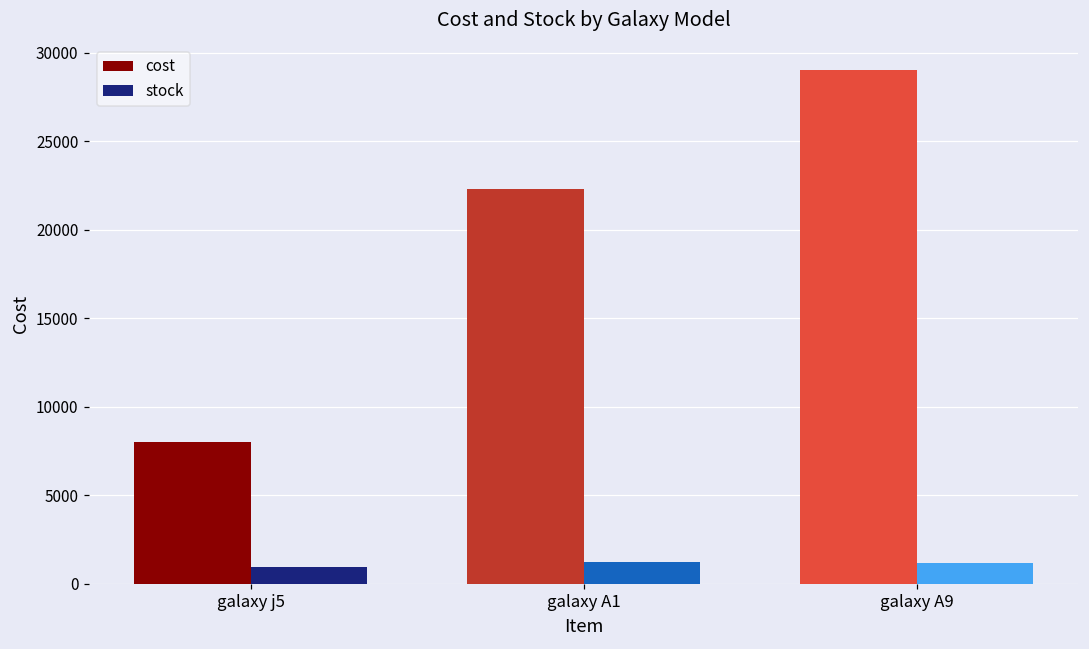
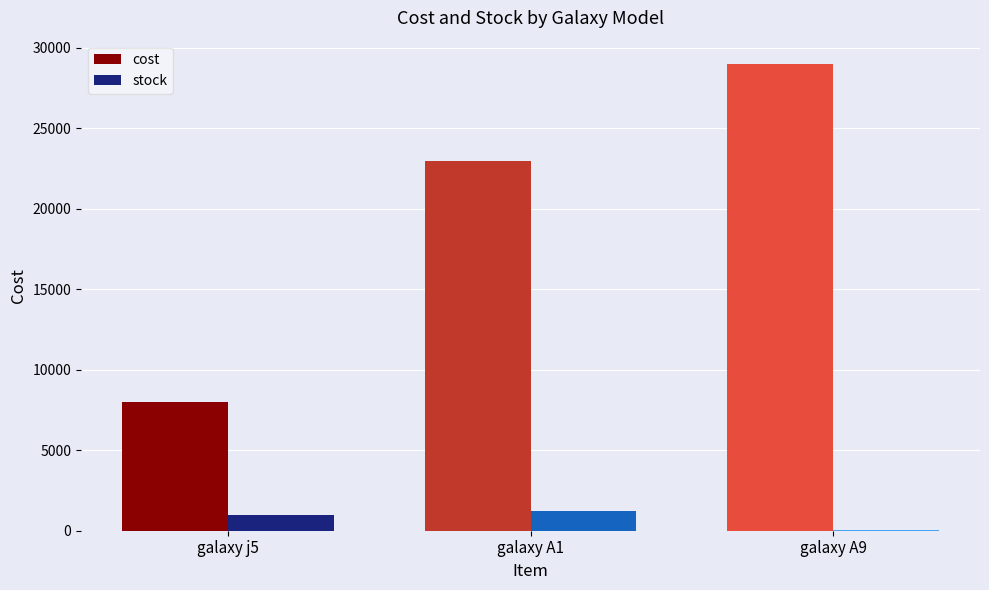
  {
    "cost": {
      "galaxy j5": 8000,
-     "galaxy A1": 22300,
+     "galaxy A1": 23000,
      "galaxy A9": 29000
    },
    "stock": {
      "galaxy j5": 1000,
      "galaxy A1": 1200,
-     "galaxy A9": 1200
+     "galaxy A9": 0
    }
  }
